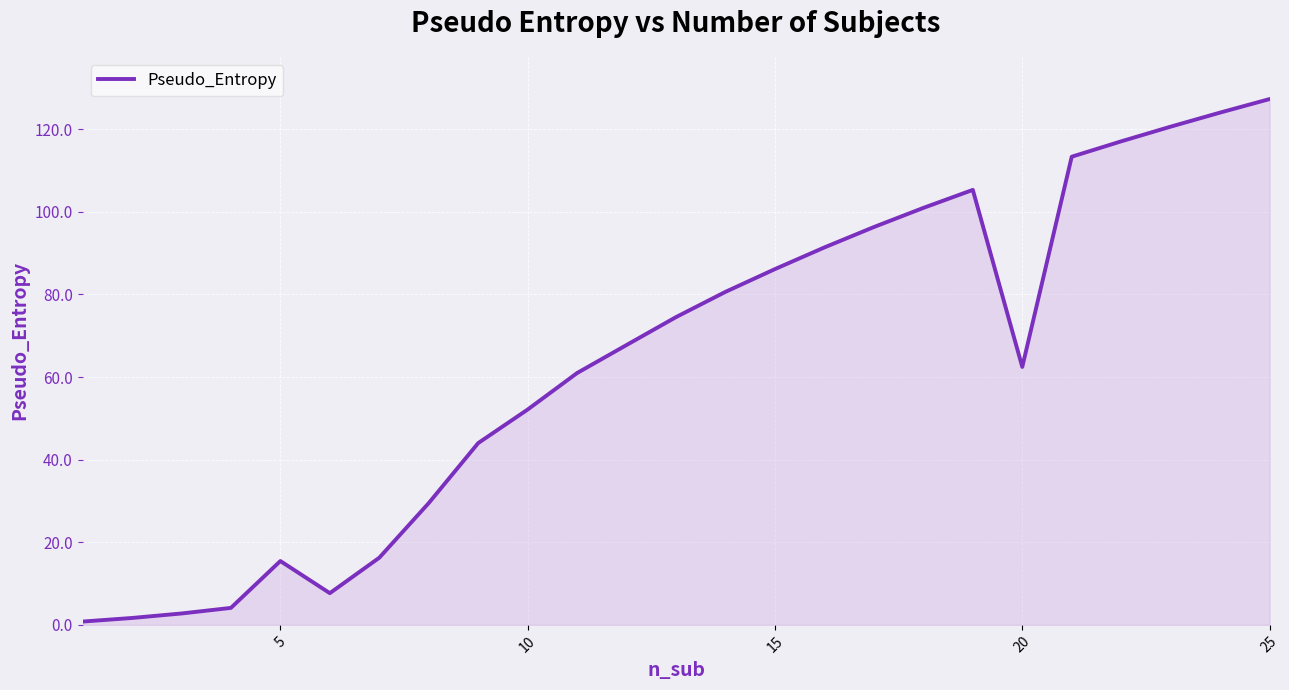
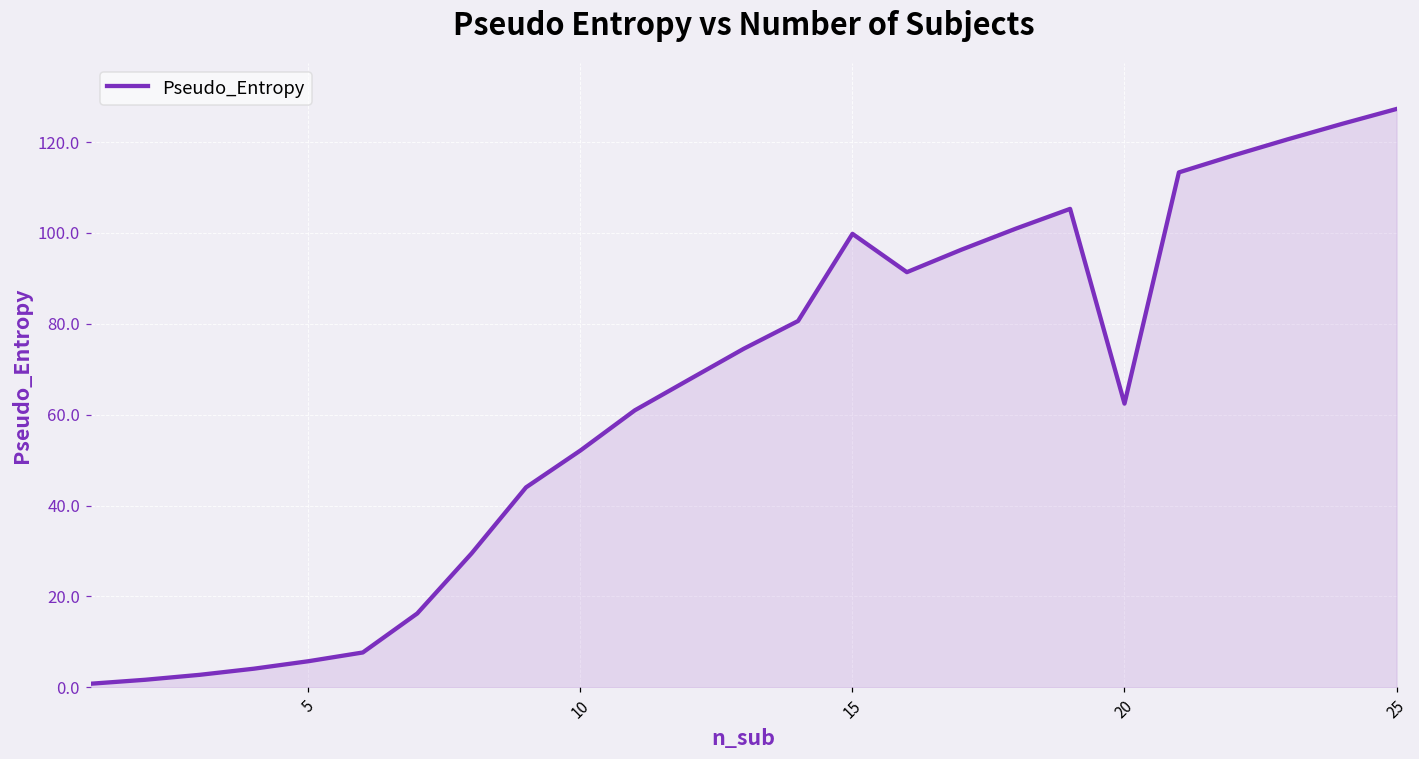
  {
-   "5": 15,
+   "5": 6,
    "10": 52,
-   "15": 86,
+   "15": 100,
    "20": 62,
    "25": 127
  }
